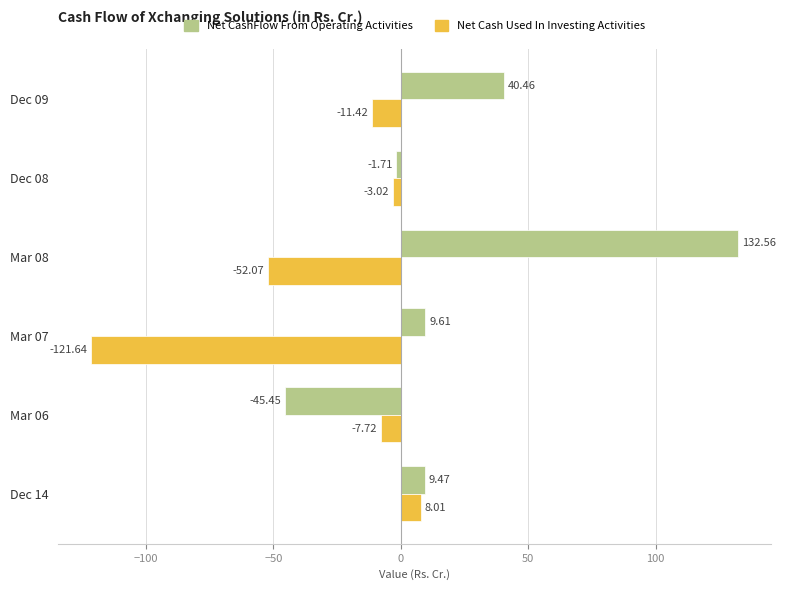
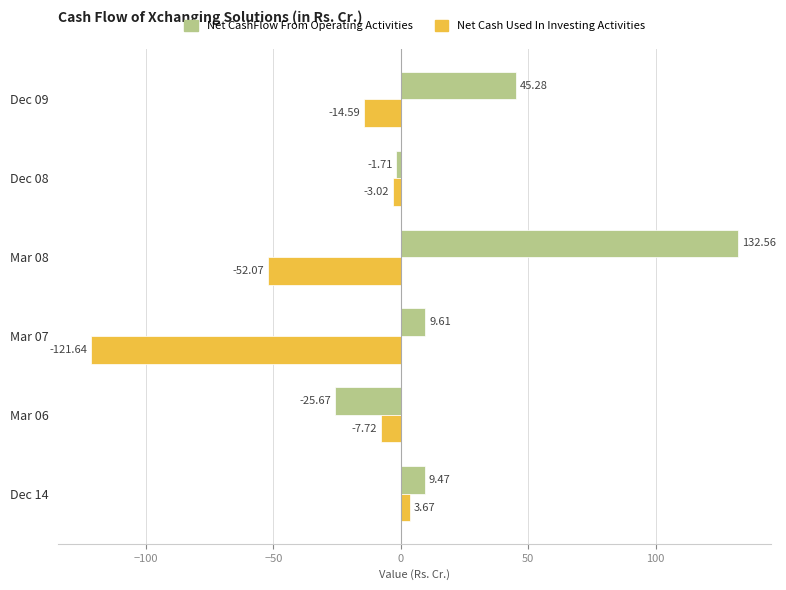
  {
    "Net CashFlow From Operating Activities": {
-     "Dec 09": 40.46,
+     "Dec 09": 45.28,
      "Dec 08": -1.71,
      "Mar 08": 132.56,
      "Mar 07": 9.61,
-     "Mar 06": -45.45,
+     "Mar 06": -25.67,
      "Dec 14": 9.47
    },
    "Net Cash Used In Investing Activities": {
-     "Dec 09": -11.42,
+     "Dec 09": -14.59,
      "Dec 08": -3.02,
      "Mar 08": -52.07,
      "Mar 07": -121.64,
      "Mar 06": -7.72,
-     "Dec 14": 8.01
+     "Dec 14": 3.67
    }
  }
